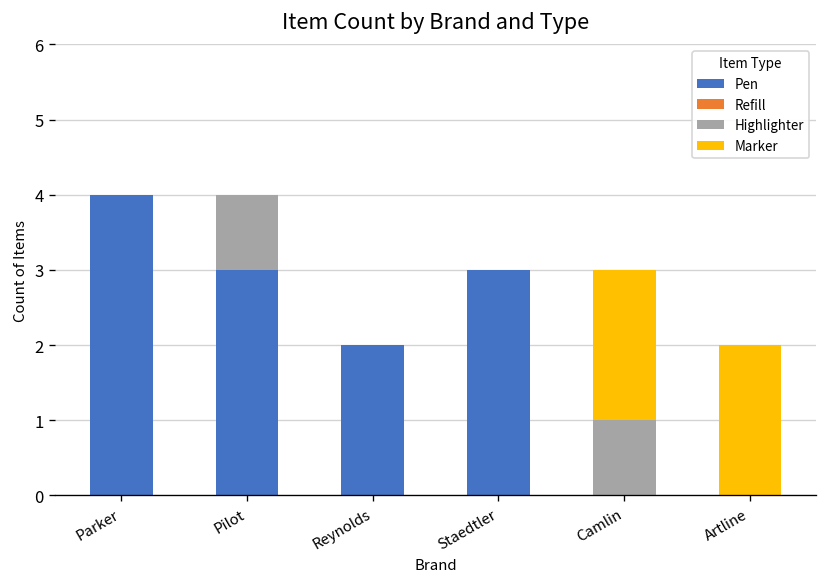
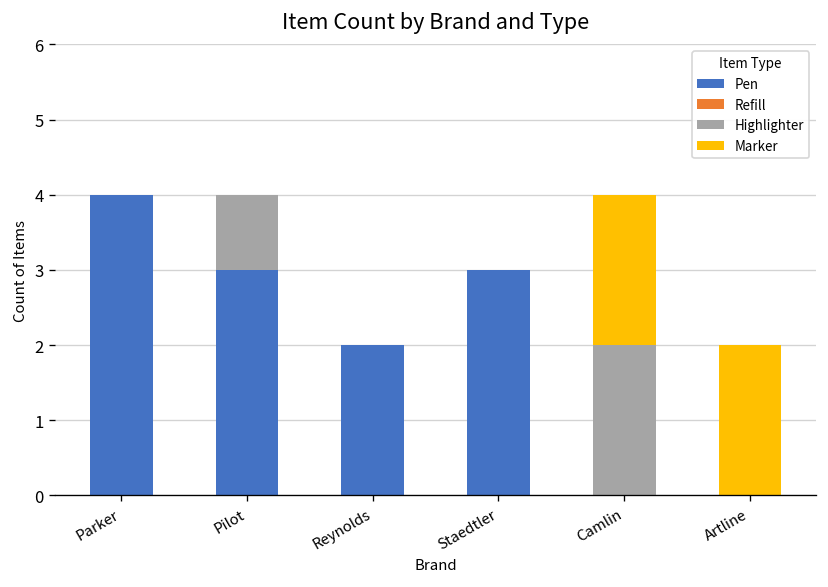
  {
    "Refill": {
      "Parker": 4,
      "Pilot": 3,
      "Reynolds": 2,
      "Staedtler": 3,
      "Camlin": 0,
      "Artline": 0
    },
    "Highlighter": {
-     "Camlin": 1
+     "Camlin": 2
    }
  }
